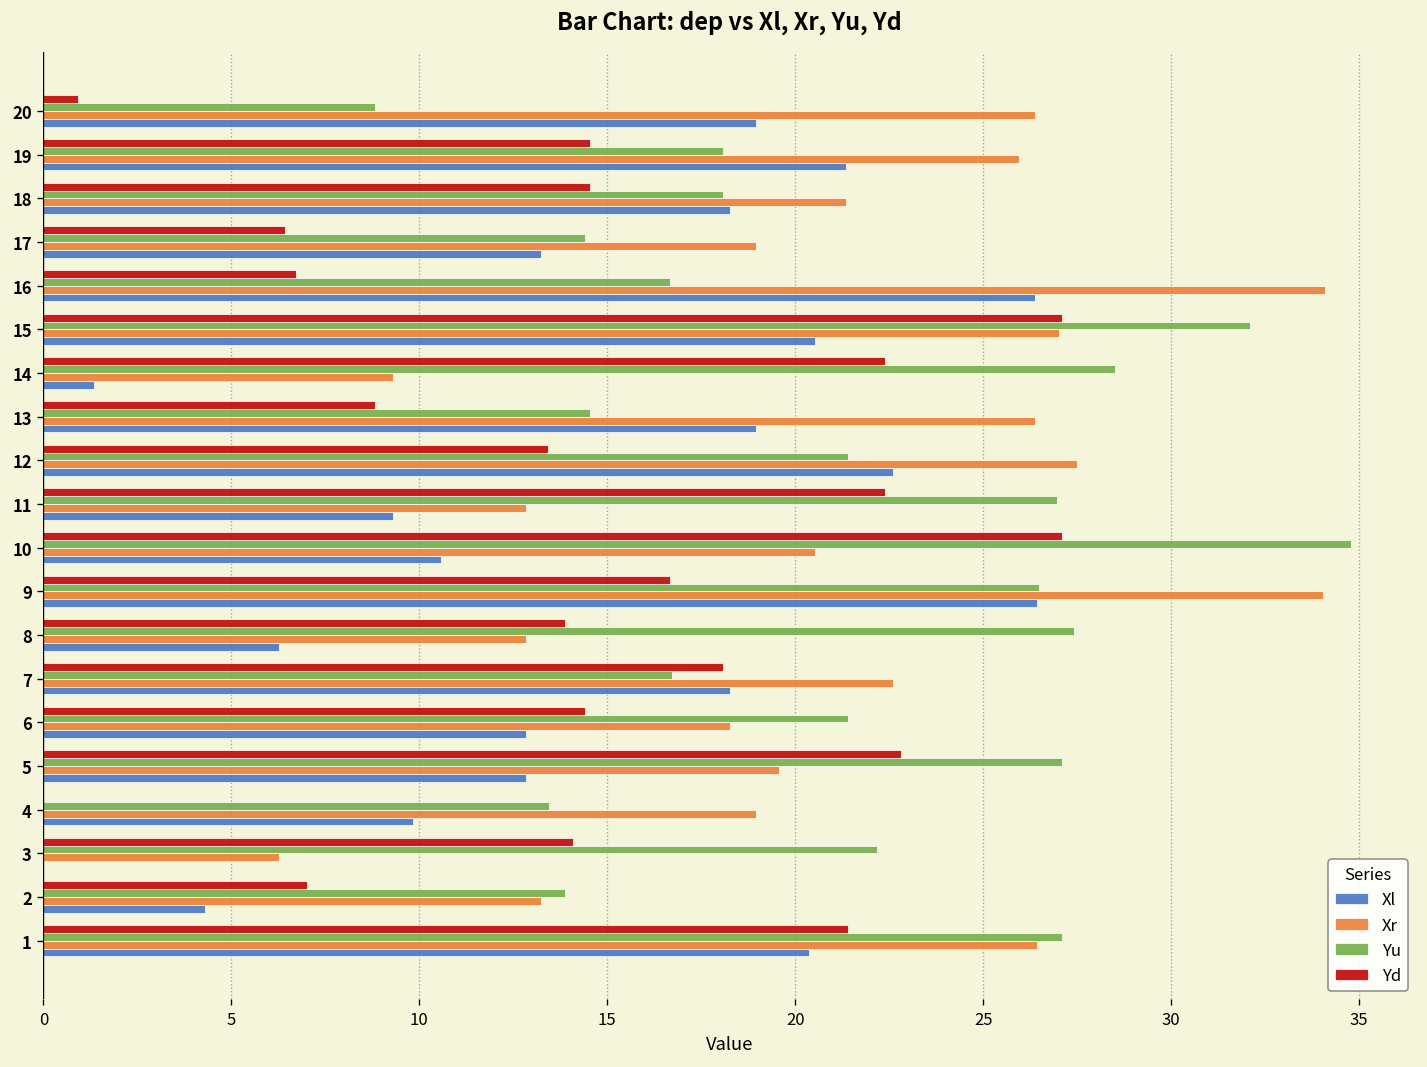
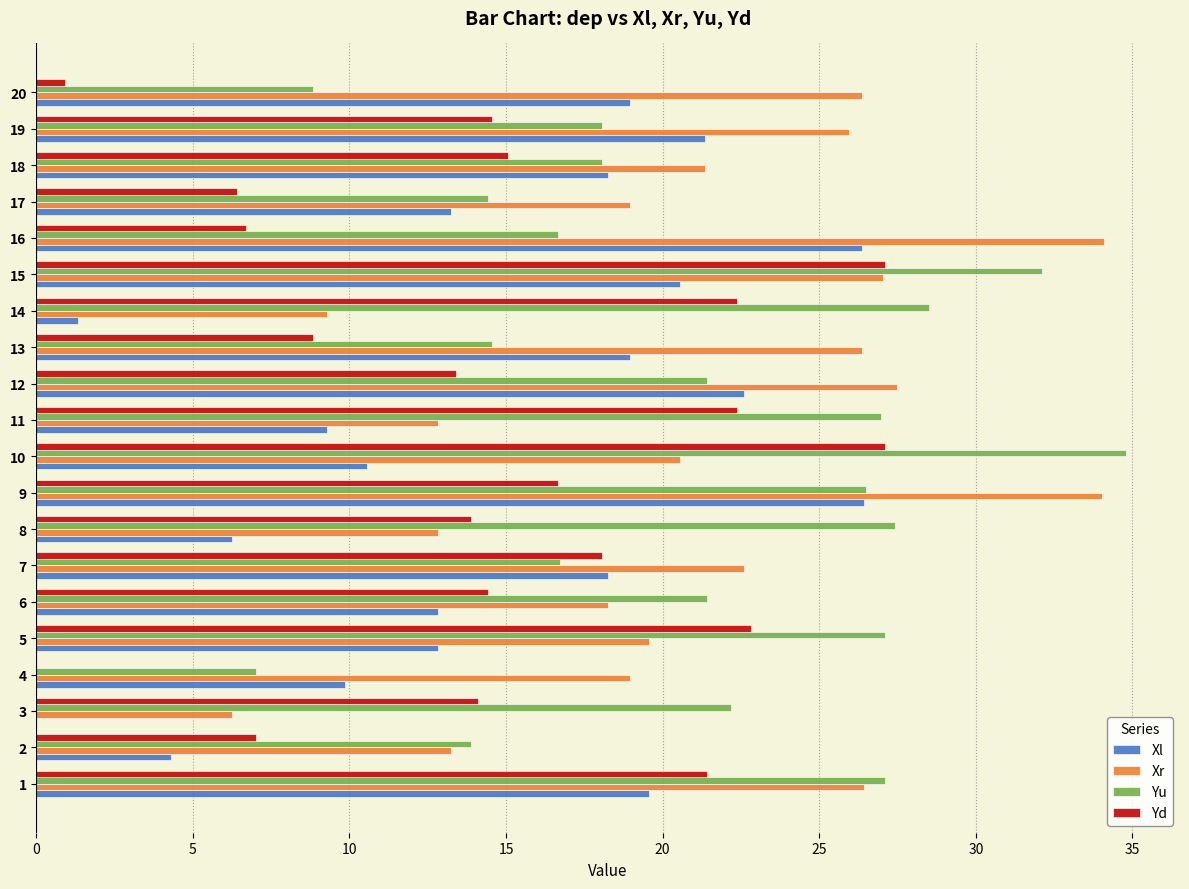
  {
    "Xl": {
      "20": 19.0,
      "19": 21.4,
      "18": 18.3,
      "17": 13.2,
      "16": 26.4,
      "15": 20.5,
      "14": 1.3,
      "13": 19.0,
      "12": 22.6,
      "11": 9.3,
      "10": 10.6,
      "9": 26.4,
      "8": 6.3,
      "7": 18.3,
      "6": 12.8,
      "5": 12.8,
      "4": 9.8,
      "3": 0.0,
      "2": 4.3,
-     "1": 20.4
+     "1": 19.6
    },
    "Xr": {
      "20": 26.4,
      "19": 26.0,
      "18": 21.4,
      "17": 19.0,
      "16": 34.1,
      "15": 27.0,
      "14": 9.3,
      "13": 26.4,
      "12": 27.5,
      "11": 12.8,
      "10": 20.5,
      "9": 34.0,
      "8": 12.8,
      "7": 22.6,
      "6": 18.3,
      "5": 19.6,
      "4": 19.0,
      "3": 6.3,
      "2": 13.2,
      "1": 26.4
    },
    "Yu": {
      "20": 8.8,
      "19": 18.1,
      "18": 18.1,
      "17": 14.4,
      "16": 16.7,
      "15": 32.1,
      "14": 28.5,
      "13": 14.5,
      "12": 21.4,
      "11": 27.0,
      "10": 34.8,
      "9": 26.5,
      "8": 27.4,
      "7": 16.7,
      "6": 21.4,
      "5": 27.1,
-     "4": 13.4,
+     "4": 7.0,
      "3": 22.2,
      "2": 13.9,
      "1": 27.1
    },
    "Yd": {
      "20": 0.9,
      "19": 14.5,
-     "18": 14.5,
+     "18": 15.1,
      "17": 6.4,
      "16": 6.7,
      "15": 27.1,
      "14": 22.4,
      "13": 8.8,
      "12": 13.4,
      "11": 22.4,
      "10": 27.1,
      "9": 16.7,
      "8": 13.9,
      "7": 18.1,
      "6": 14.4,
      "5": 22.8,
      "4": 0.0,
      "3": 14.1,
      "2": 7.0,
      "1": 21.4
    }
  }
